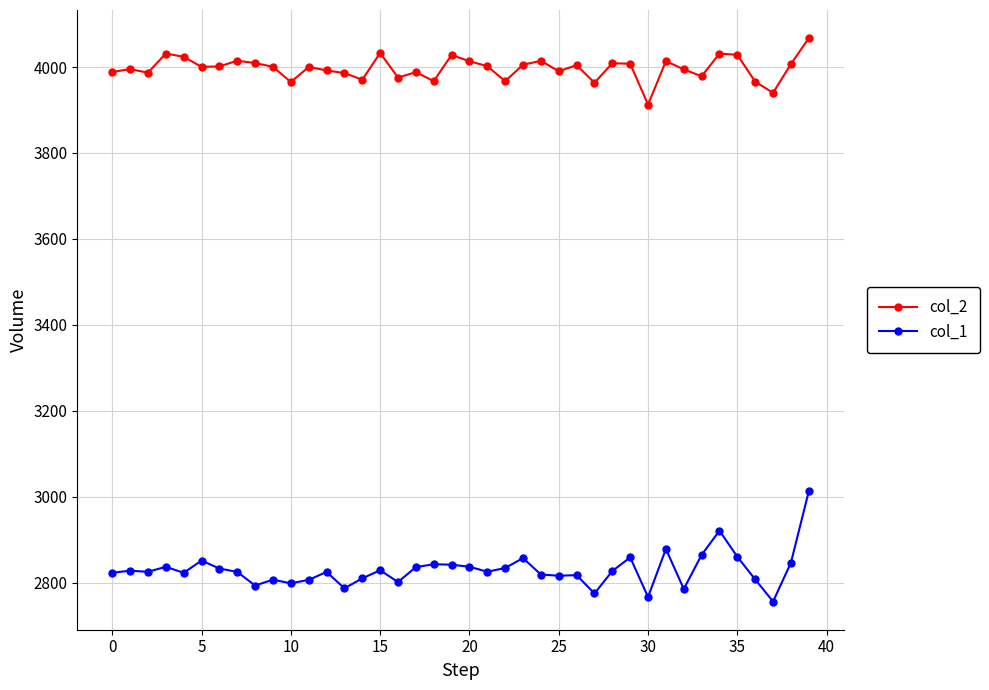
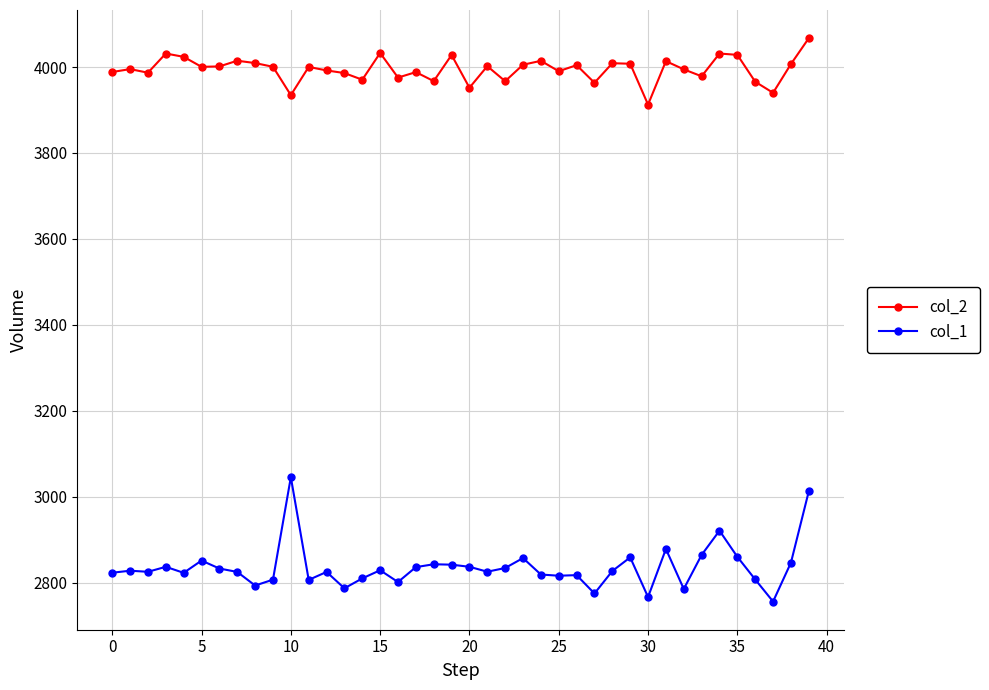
  {
    "col_2": {
      "0": 3990,
      "5": 4000,
-     "10": 3970,
+     "10": 3930,
      "15": 4030,
-     "20": 4010,
+     "20": 3950,
      "25": 3990,
      "30": 3910,
      "35": 4030
    },
    "col_1": {
      "0": 2820,
      "5": 2850,
-     "10": 2800,
+     "10": 3050,
      "15": 2830,
      "20": 2840,
      "25": 2820,
      "30": 2770,
      "35": 2860
    }
  }
